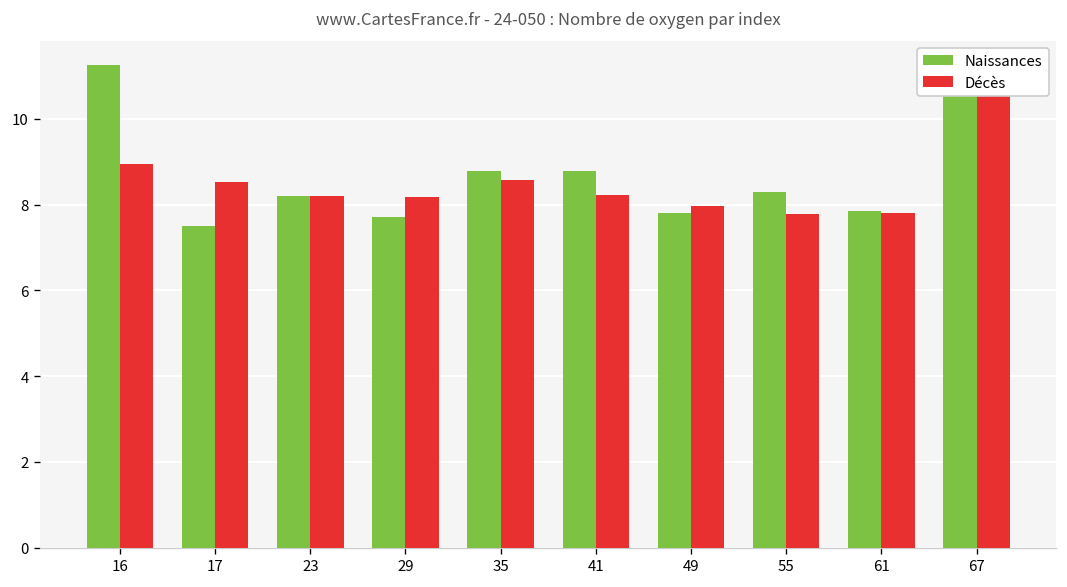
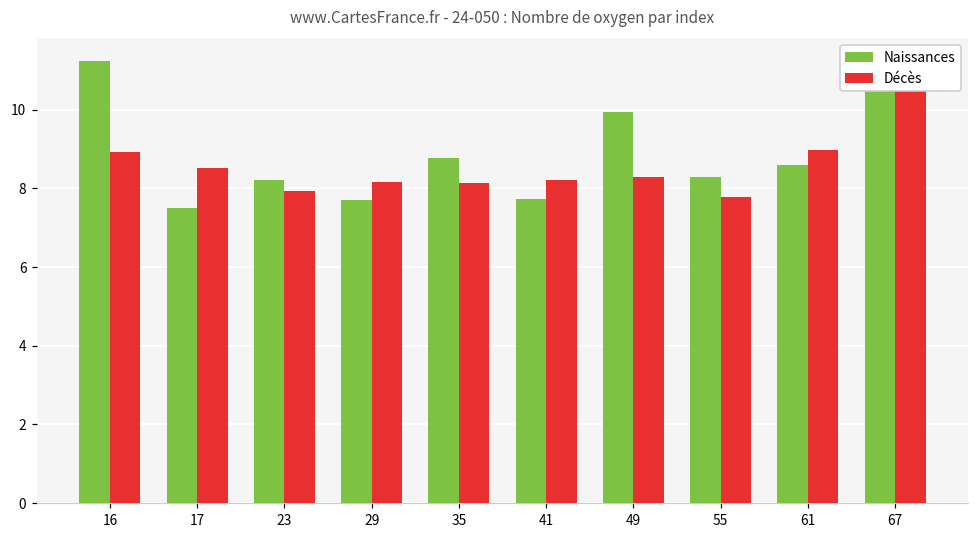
  {
    "Naissances": {
      "16": 11.3,
      "17": 7.5,
      "23": 8.2,
      "29": 7.7,
      "35": 8.8,
-     "41": 8.8,
-     "49": 7.8,
+     "41": 7.7,
+     "49": 9.9,
      "55": 8.3,
-     "61": 7.8
+     "61": 8.6
    },
    "Décès": {
      "16": 8.9,
      "17": 8.5,
-     "23": 8.2,
+     "23": 7.9,
      "29": 8.2,
-     "35": 8.6,
+     "35": 8.1,
      "41": 8.2,
-     "49": 8.0,
+     "49": 8.3,
      "55": 7.8,
-     "61": 7.8
+     "61": 9.0
    }
  }
